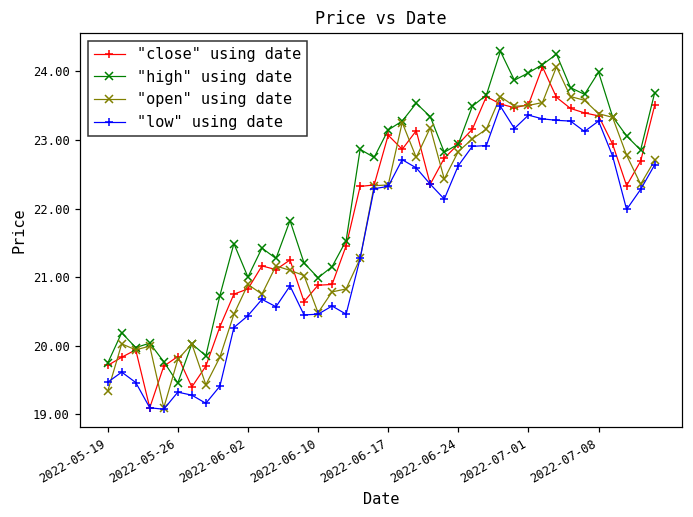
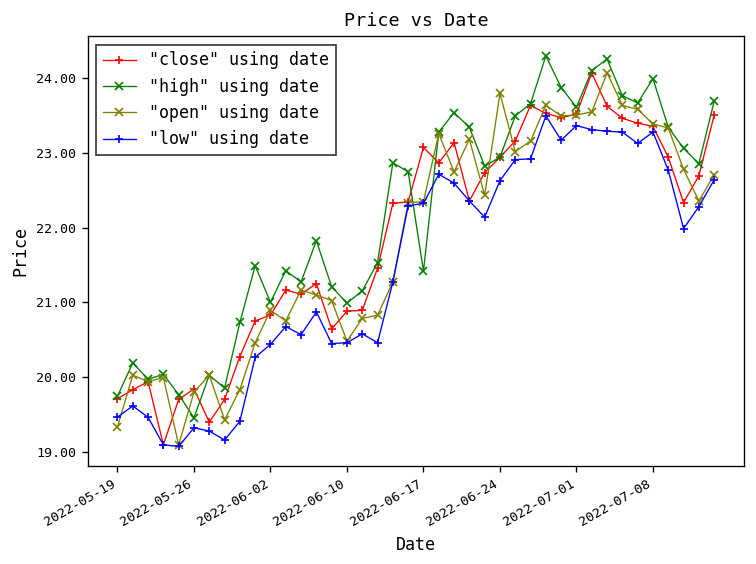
  {
    "\"close\" using date": {
      "2022-05-26": 19.8,
      "2022-06-02": 20.8,
      "2022-06-10": 20.9,
      "2022-06-17": 23.1
    },
    "\"high\" using date": {
      "2022-05-26": 19.5,
      "2022-06-02": 21.0,
      "2022-06-10": 21.0,
-     "2022-06-17": 23.1,
-     "2022-07-01": 24.0,
+     "2022-06-17": 21.4,
+     "2022-07-01": 23.6,
      "2022-07-08": 24.0
    },
    "\"open\" using date": {
      "2022-05-19": 19.3,
      "2022-05-26": 19.8,
      "2022-06-02": 20.9,
-     "2022-06-24": 22.8
+     "2022-06-24": 23.8
    },
    "\"low\" using date": {
      "2022-05-19": 19.5,
      "2022-05-26": 19.3,
      "2022-06-02": 20.4,
      "2022-06-24": 22.6,
      "2022-07-01": 23.4,
      "2022-07-08": 23.3
    }
  }
